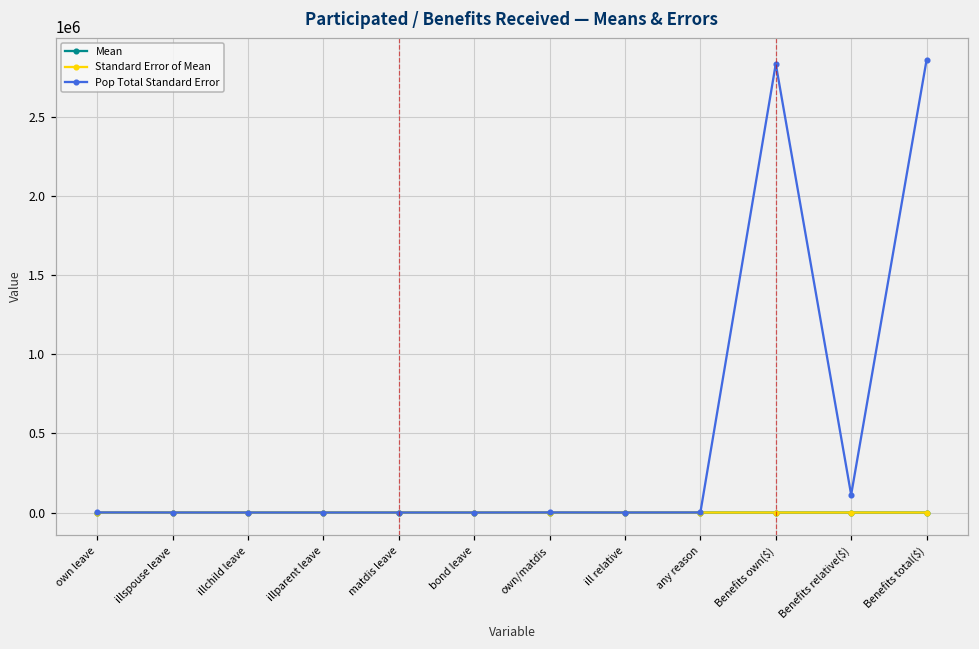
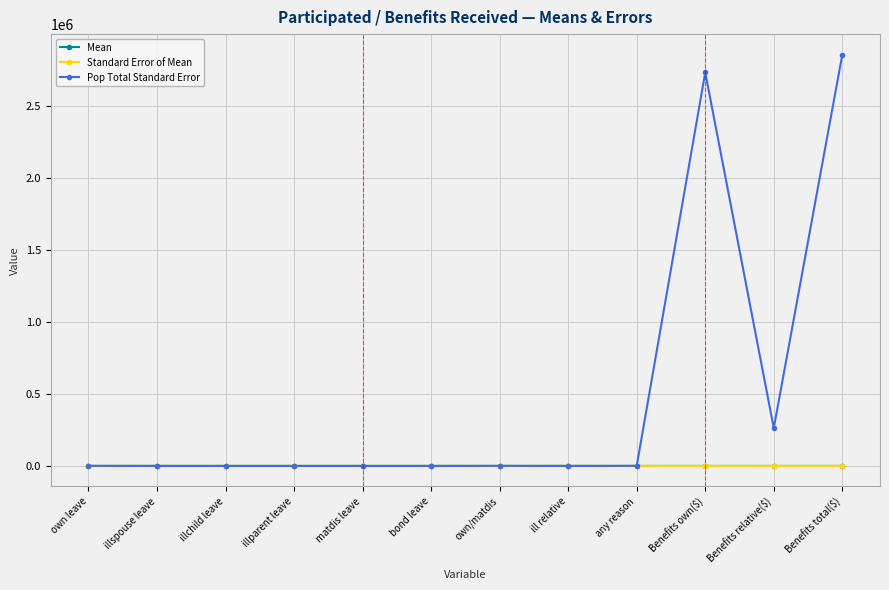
  {
    "Standard Error of Mean": {
      "Benefits own($)": 0,
      "Benefits relative($)": 0,
      "Benefits total($)": 0
    },
    "Pop Total Standard Error": {
-     "Benefits own($)": 2830000,
-     "Benefits relative($)": 110000,
+     "Benefits own($)": 2730000,
+     "Benefits relative($)": 260000,
      "Benefits total($)": 2860000
    }
  }
